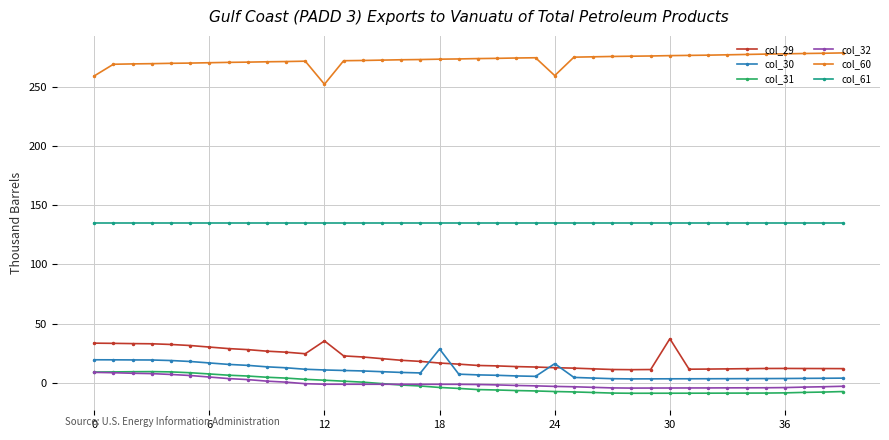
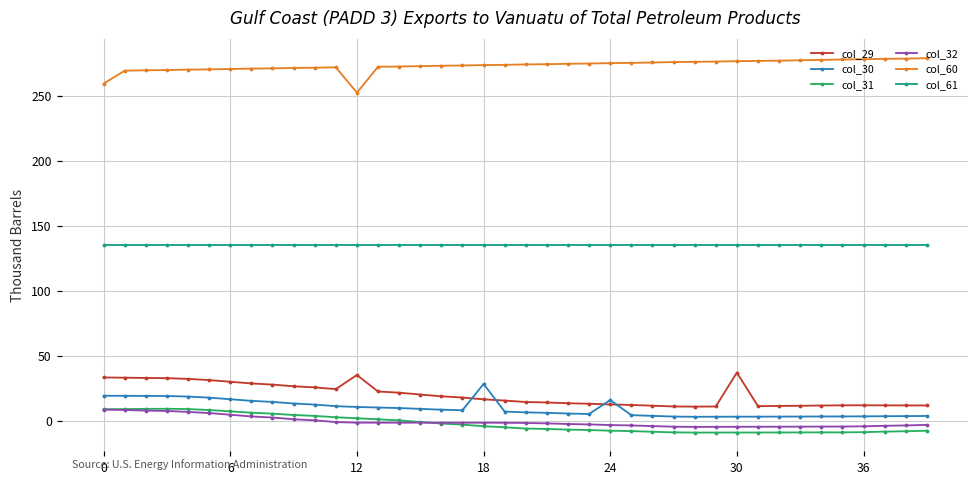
  {
    "col_29": {
      "0": 33,
      "6": 30,
      "12": 35,
      "18": 17,
      "24": 13,
      "30": 37,
      "36": 12
    },
    "col_30": {
      "0": 19,
      "6": 17,
      "12": 11,
      "18": 28,
      "24": 16,
      "30": 3,
      "36": 4
    },
    "col_32": {
      "6": 5,
      "12": -1,
      "18": -1,
      "24": -3,
      "30": -4,
      "36": -4
    },
    "col_60": {
      "0": 259,
      "6": 271,
      "12": 252,
      "18": 274,
-     "24": 260,
+     "24": 275,
      "30": 277,
      "36": 278
    }
  }
